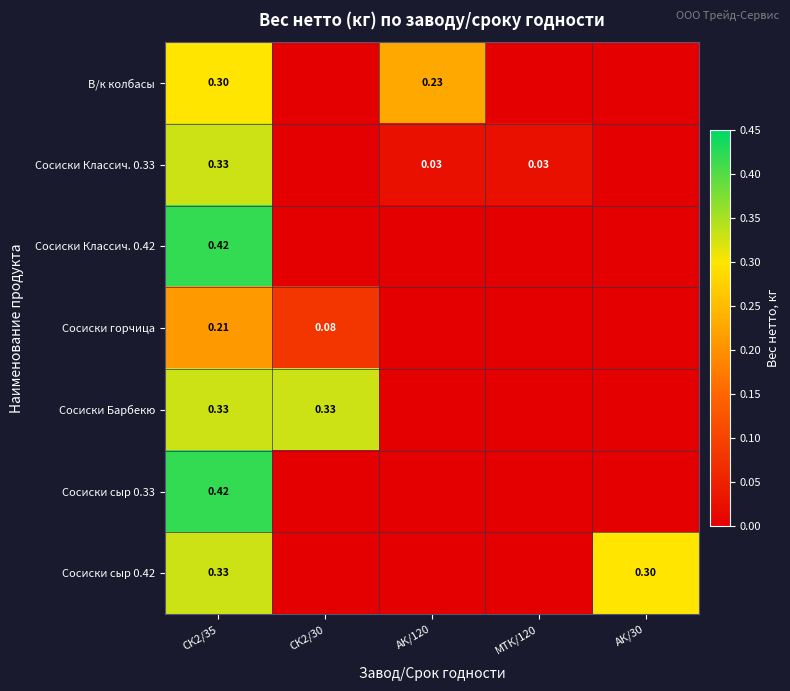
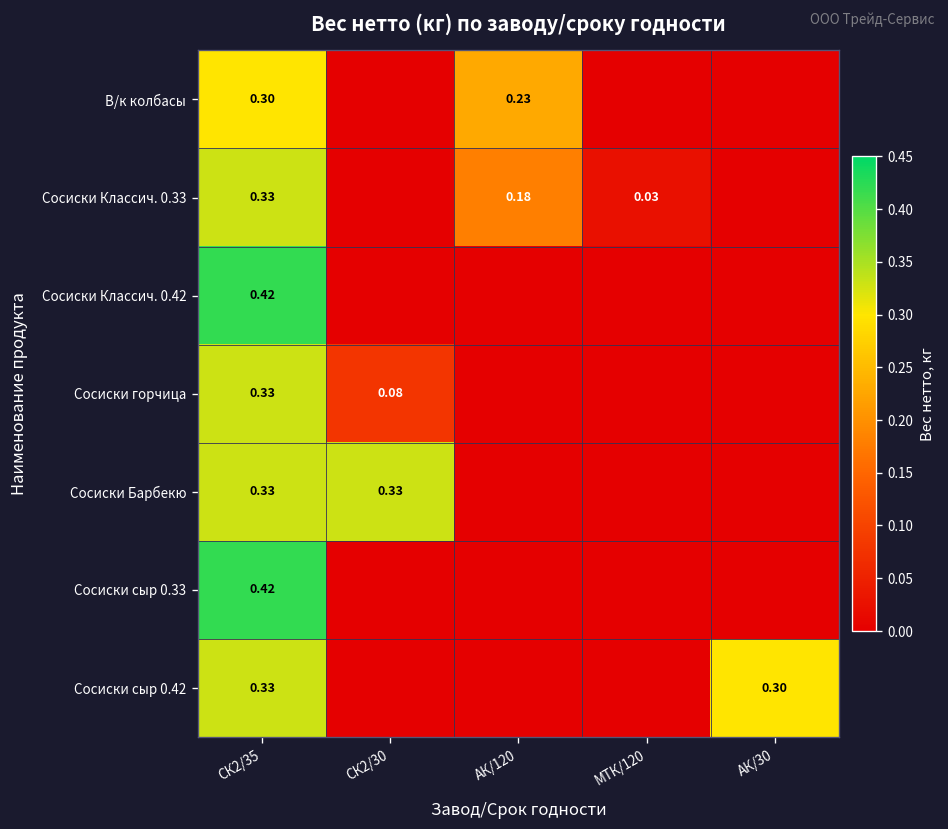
  {
    "В/к колбасы": {
      "СК2/35": 0.30,
      "АК/120": 0.23
    },
    "Сосиски Классич. 0.33": {
      "СК2/35": 0.33,
-     "АК/120": 0.03,
+     "АК/120": 0.18,
      "МТК/120": 0.03
    },
    "Сосиски Классич. 0.42": {
      "СК2/35": 0.42
    },
    "Сосиски горчица": {
-     "СК2/35": 0.21,
+     "СК2/35": 0.33,
      "СК2/30": 0.08
    },
    "Сосиски Барбекю": {
      "СК2/35": 0.33,
      "СК2/30": 0.33
    },
    "Сосиски сыр 0.33": {
      "СК2/35": 0.42
    },
    "Сосиски сыр 0.42": {
      "СК2/35": 0.33,
      "АК/30": 0.30
    }
  }
